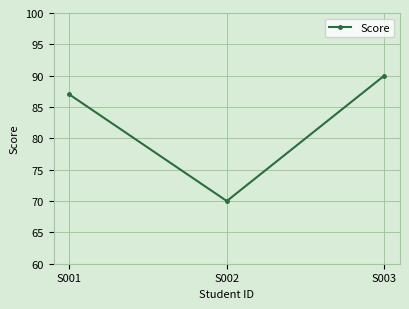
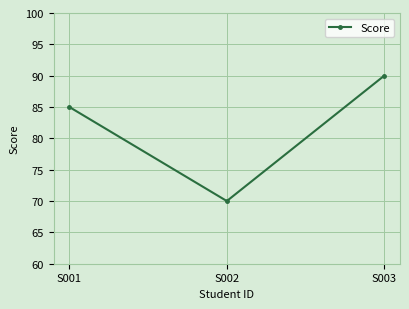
  {
-   "S001": 87,
+   "S001": 85,
    "S002": 70,
    "S003": 90
  }
